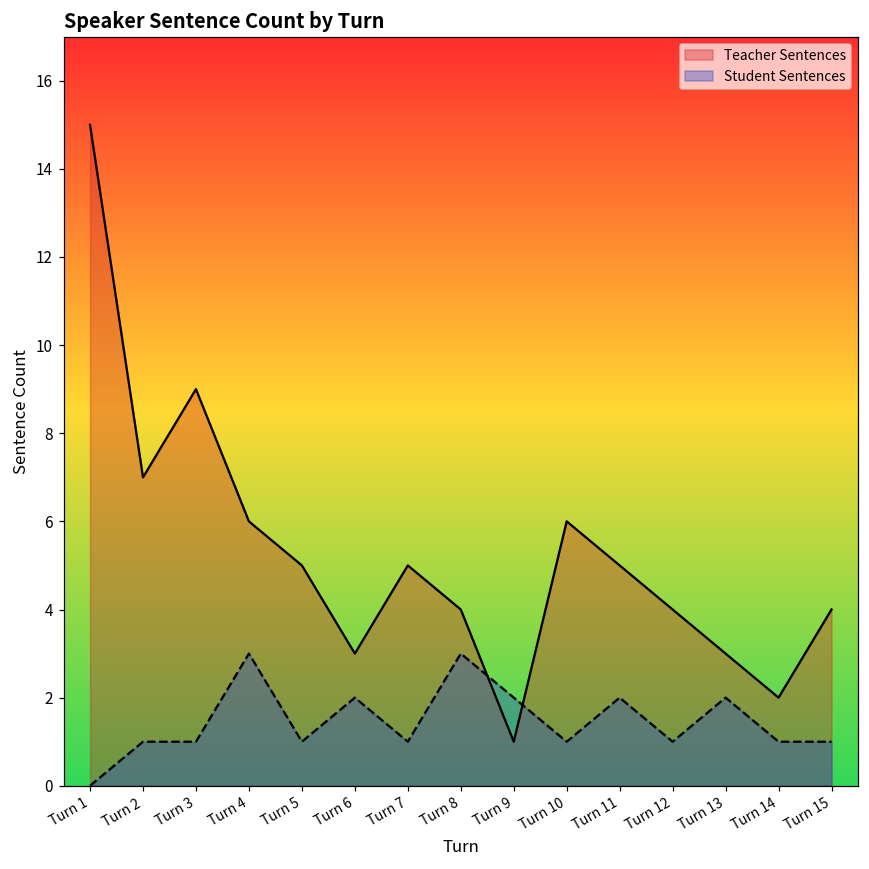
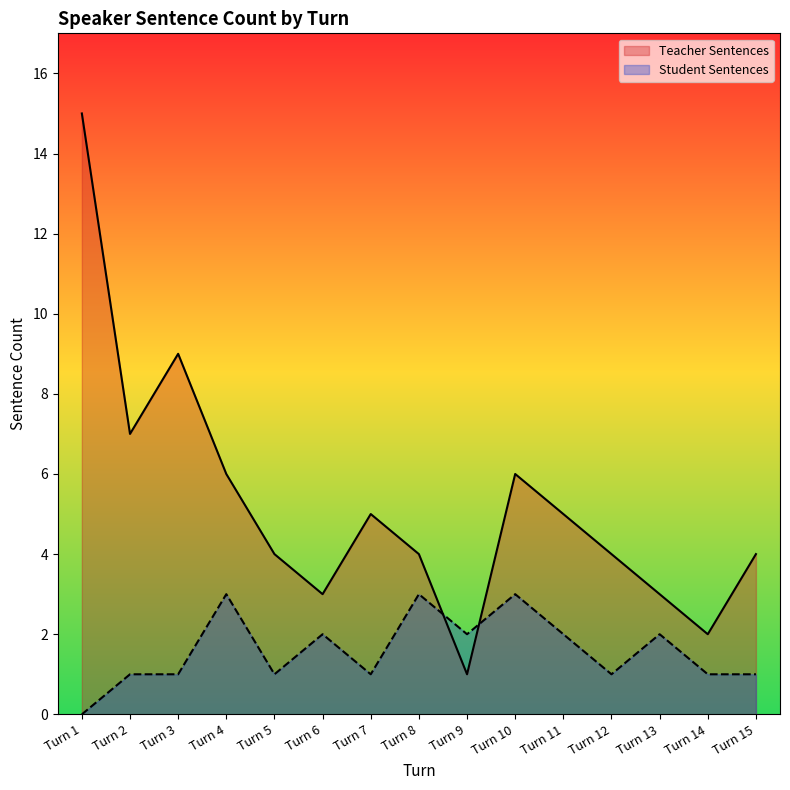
  {
    "Teacher Sentences": {
      "Turn 1": 15,
      "Turn 2": 7,
      "Turn 3": 9,
      "Turn 4": 6,
-     "Turn 5": 5,
+     "Turn 5": 4,
      "Turn 6": 3,
      "Turn 7": 5,
      "Turn 8": 4,
      "Turn 9": 1,
      "Turn 10": 6,
      "Turn 11": 5,
      "Turn 12": 4,
      "Turn 13": 3,
      "Turn 14": 2,
      "Turn 15": 4
    },
    "Student Sentences": {
      "Turn 1": 0,
      "Turn 2": 1,
      "Turn 3": 1,
      "Turn 4": 3,
      "Turn 5": 1,
      "Turn 6": 2,
      "Turn 7": 1,
      "Turn 8": 3,
      "Turn 9": 2,
-     "Turn 10": 1,
+     "Turn 10": 3,
      "Turn 11": 2,
      "Turn 12": 1,
      "Turn 13": 2,
      "Turn 14": 1,
      "Turn 15": 1
    }
  }
